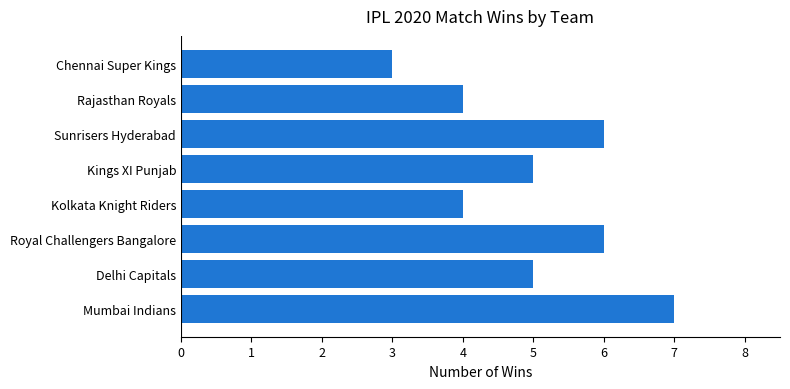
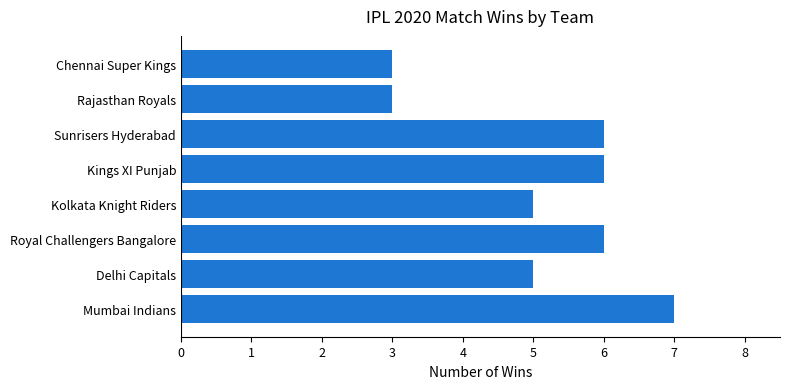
  {
    "Chennai Super Kings": 3,
-   "Rajasthan Royals": 4,
+   "Rajasthan Royals": 3,
    "Sunrisers Hyderabad": 6,
-   "Kings XI Punjab": 5,
-   "Kolkata Knight Riders": 4,
+   "Kings XI Punjab": 6,
+   "Kolkata Knight Riders": 5,
    "Royal Challengers Bangalore": 6,
    "Delhi Capitals": 5,
    "Mumbai Indians": 7
  }
